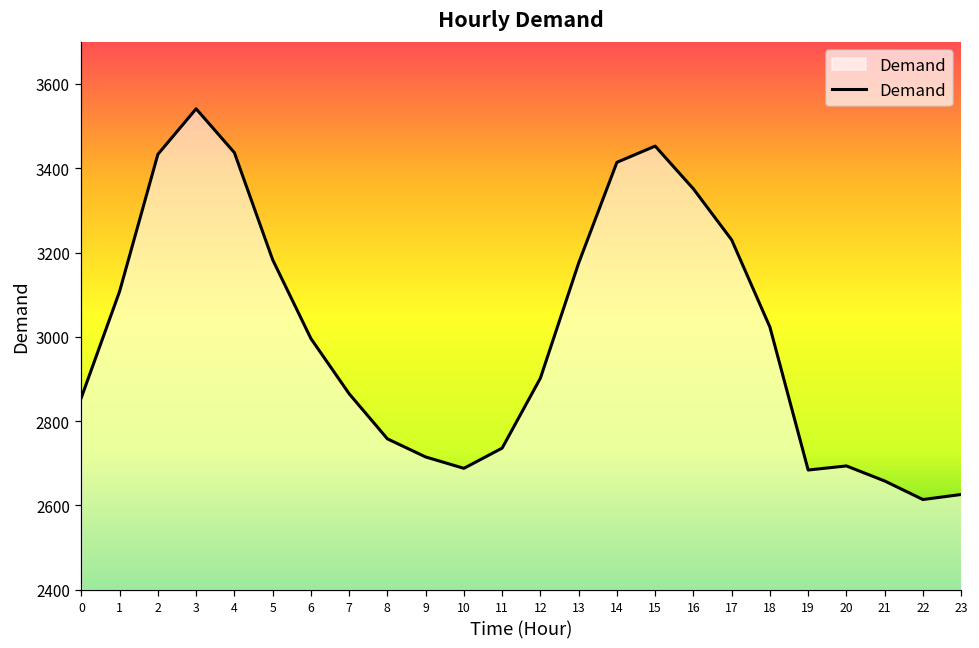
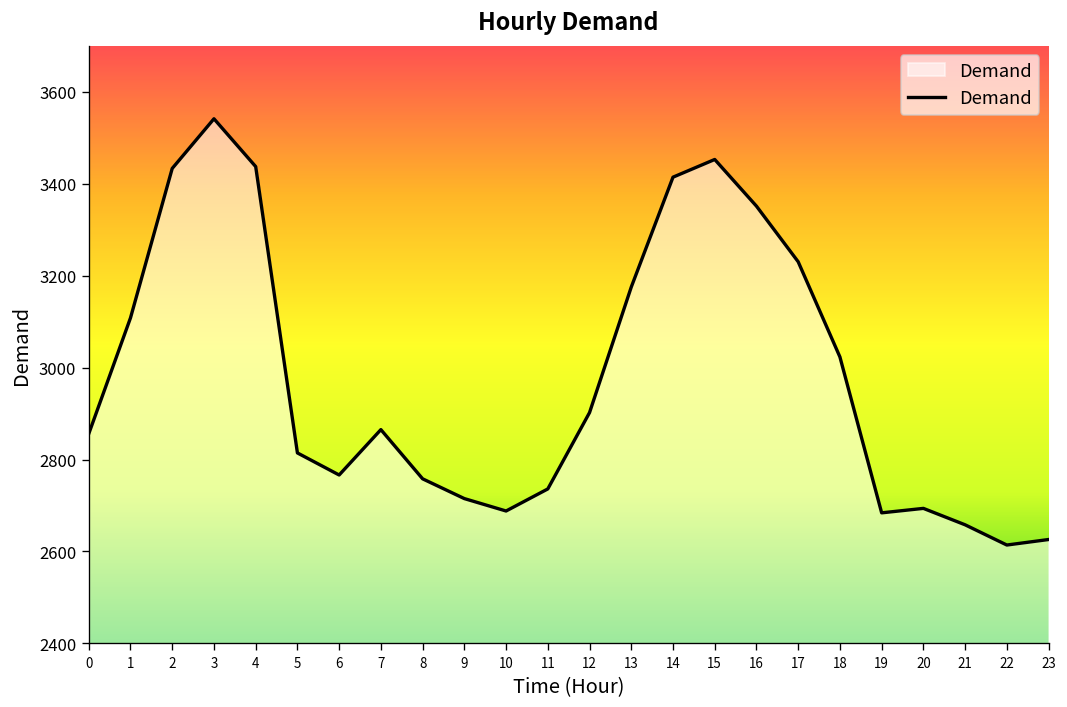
  {
    "0": 2860,
    "1": 3110,
    "2": 3430,
    "3": 3540,
    "4": 3440,
-   "5": 3180,
-   "6": 3000,
+   "5": 2810,
+   "6": 2770,
    "7": 2870,
    "8": 2760,
    "9": 2720,
    "10": 2690,
    "11": 2740,
    "12": 2900,
    "13": 3180,
    "14": 3410,
    "15": 3450,
    "16": 3350,
    "17": 3230,
    "18": 3020,
    "19": 2680,
    "20": 2690,
    "21": 2660,
    "22": 2610,
    "23": 2630
  }
